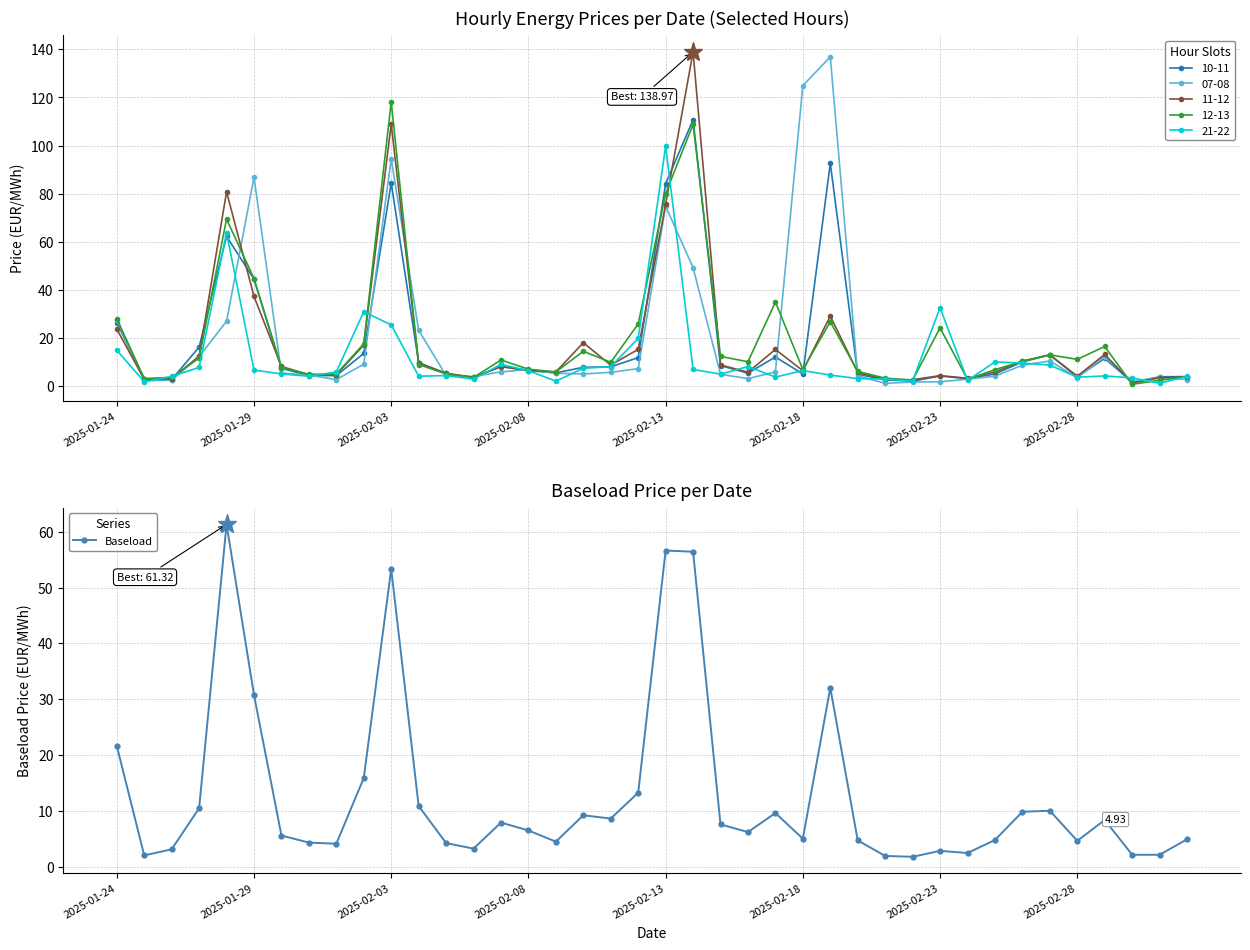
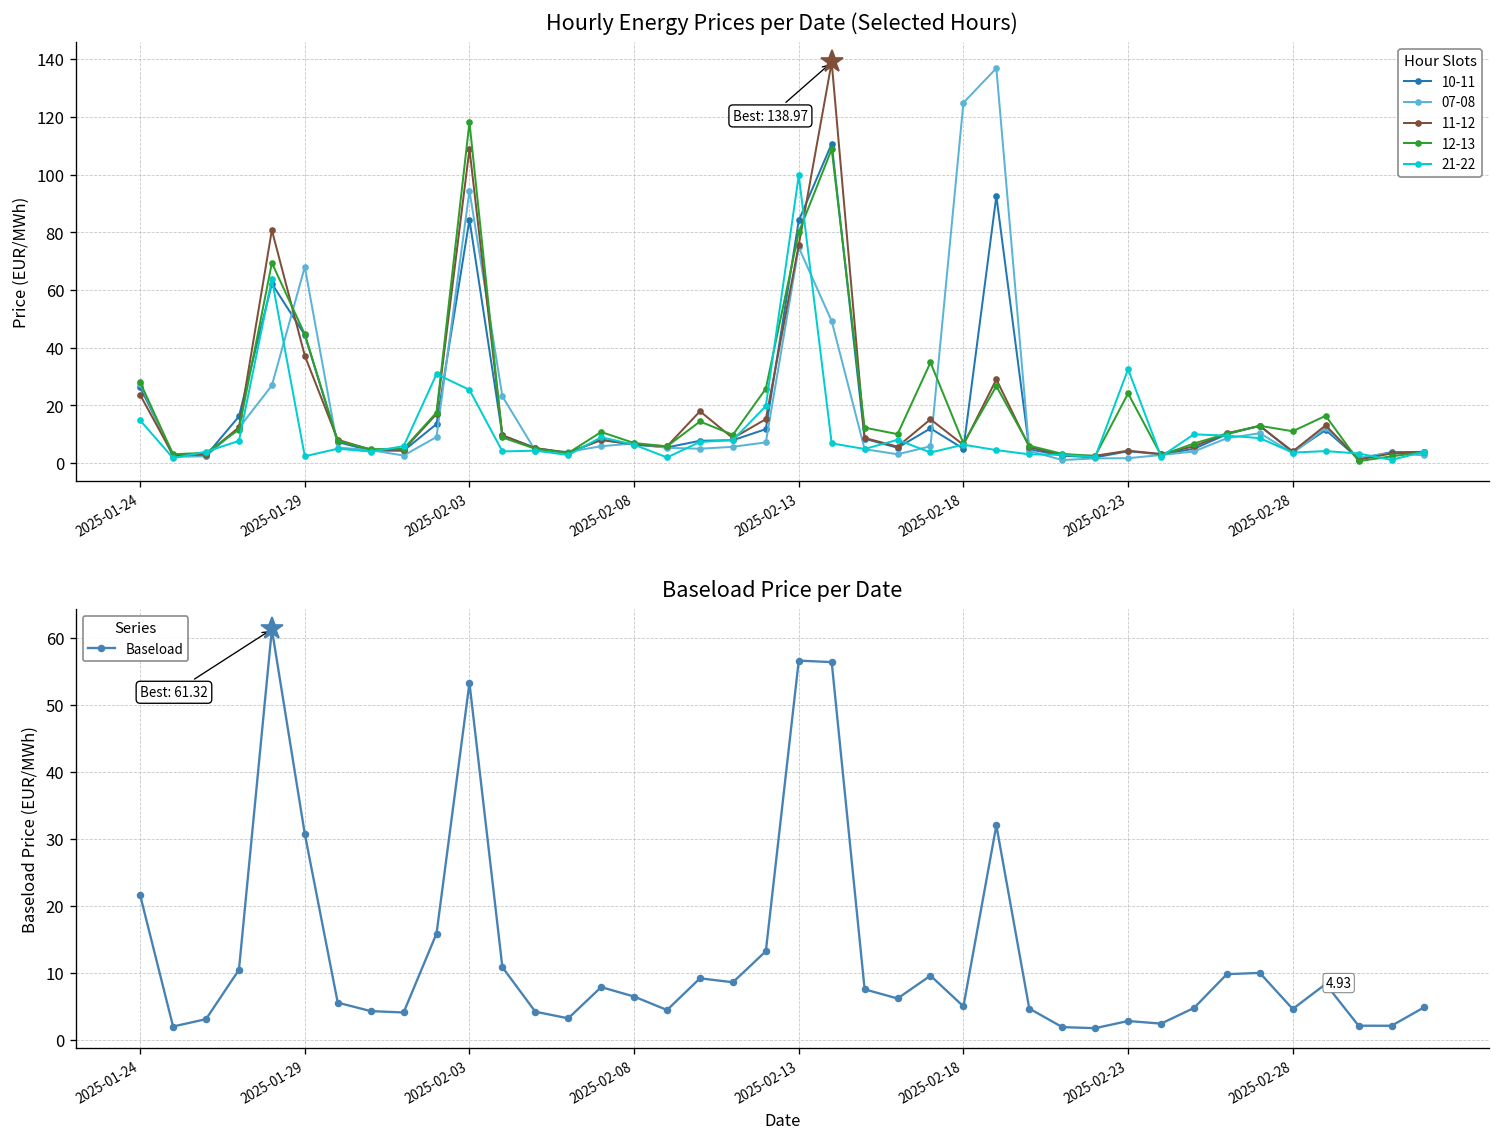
  {
    "Hourly Energy Prices per Date (Selected Hours)": {
      "10-11": {
        "2025-01-24": 26,
        "2025-02-03": 84,
        "2025-02-13": 84,
        "2025-02-18": 5
      },
      "07-08": {
-       "2025-01-29": 87,
+       "2025-01-29": 68,
        "2025-02-03": 94,
        "2025-02-18": 125,
        "2025-02-23": 2
      },
      "12-13": {
        "2025-02-03": 118,
        "2025-02-13": 80,
        "2025-02-23": 24,
        "2025-02-28": 11
      },
      "21-22": {
        "2025-01-24": 15,
-       "2025-01-29": 7,
+       "2025-01-29": 2,
        "2025-02-03": 25,
        "2025-02-13": 100,
        "2025-02-23": 33
      }
    }
  }
